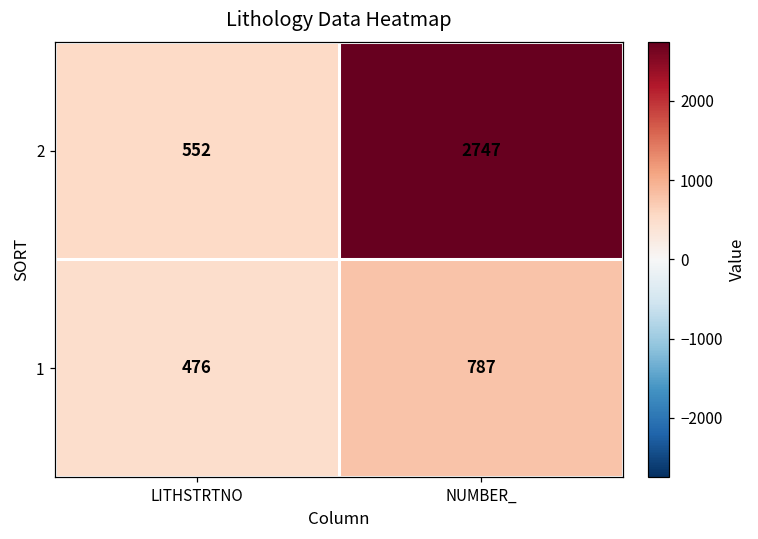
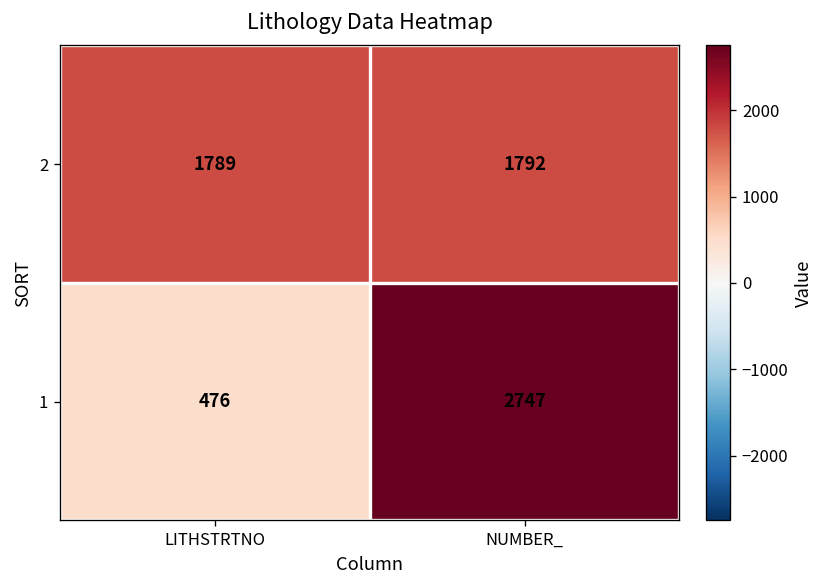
  {
    "2": {
-     "LITHSTRTNO": 552,
-     "NUMBER_": 2747
+     "LITHSTRTNO": 1789,
+     "NUMBER_": 1792
    },
    "1": {
      "LITHSTRTNO": 476,
-     "NUMBER_": 787
+     "NUMBER_": 2747
    }
  }
